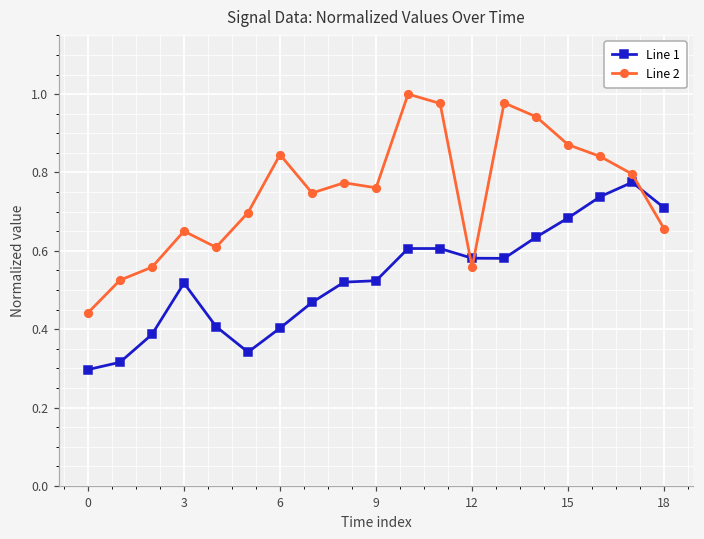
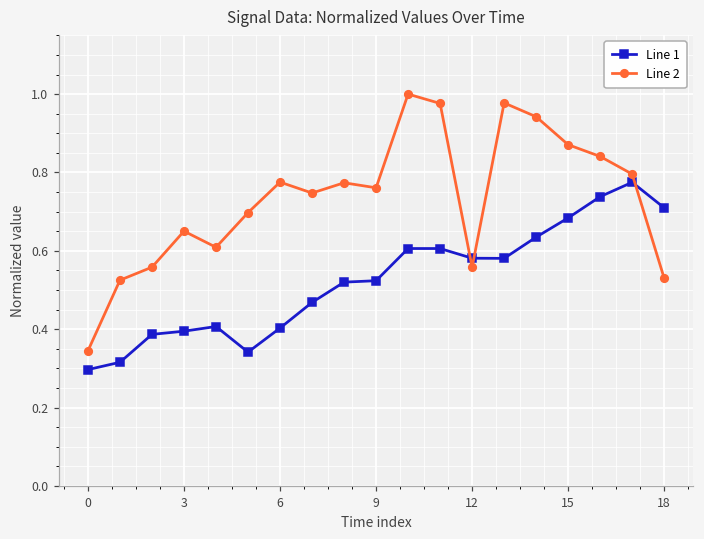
  {
    "Line 1": {
      "0": 0.30,
-     "3": 0.52,
+     "3": 0.39,
      "6": 0.40,
      "9": 0.52,
      "12": 0.58,
      "15": 0.68,
      "18": 0.71
    },
    "Line 2": {
-     "0": 0.44,
+     "0": 0.34,
      "3": 0.65,
-     "6": 0.85,
+     "6": 0.78,
      "9": 0.76,
      "12": 0.56,
      "15": 0.87,
-     "18": 0.66
+     "18": 0.53
    }
  }
